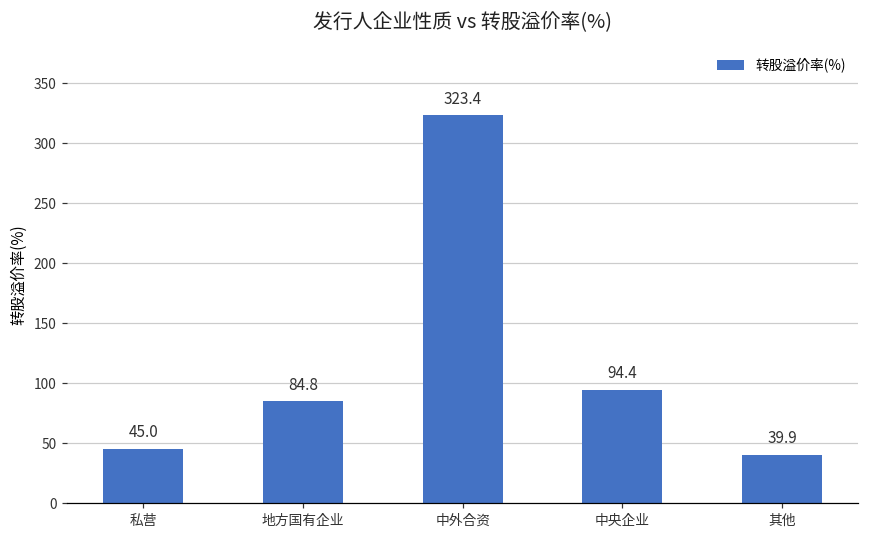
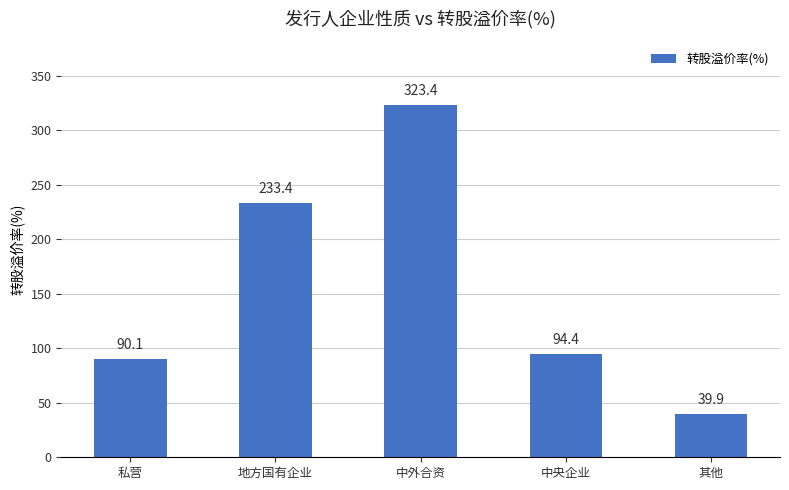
  {
-   "私营": 45.0,
-   "地方国有企业": 84.8,
+   "私营": 90.1,
+   "地方国有企业": 233.4,
    "中外合资": 323.4,
    "中央企业": 94.4,
    "其他": 39.9
  }
